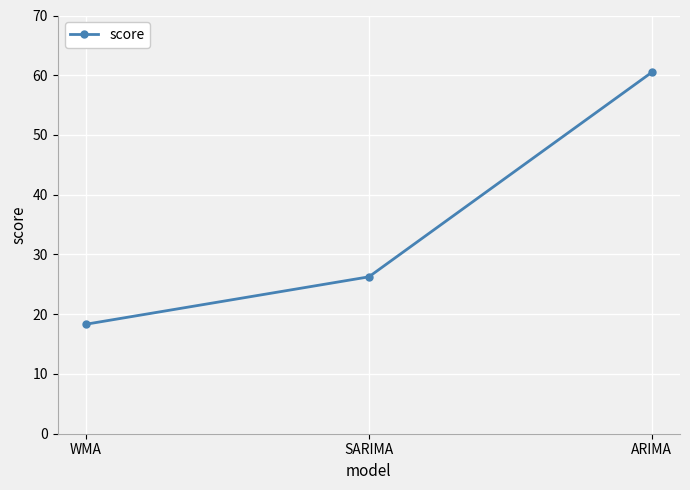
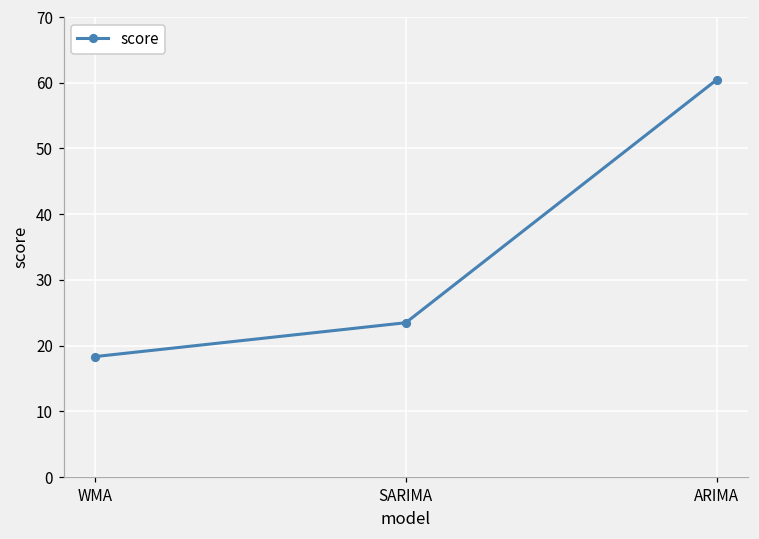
  {
    "WMA": 18,
-   "SARIMA": 26,
+   "SARIMA": 23,
    "ARIMA": 60
  }
